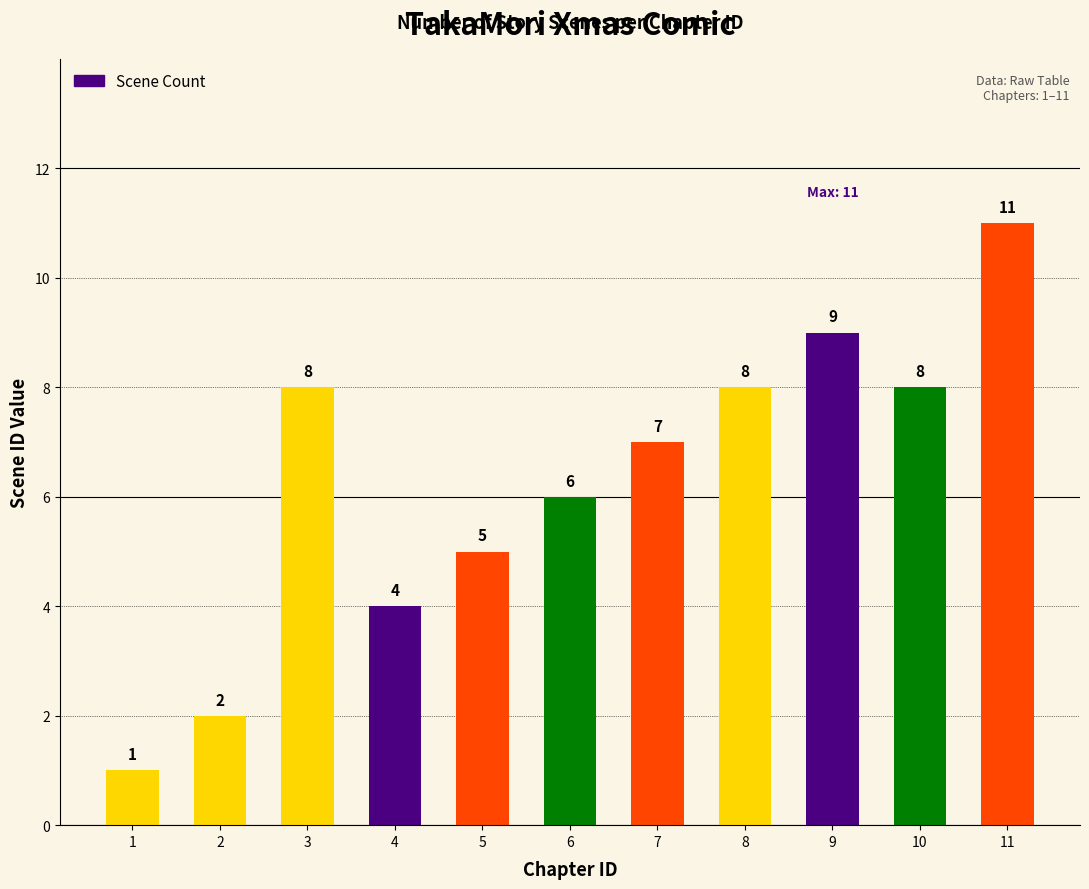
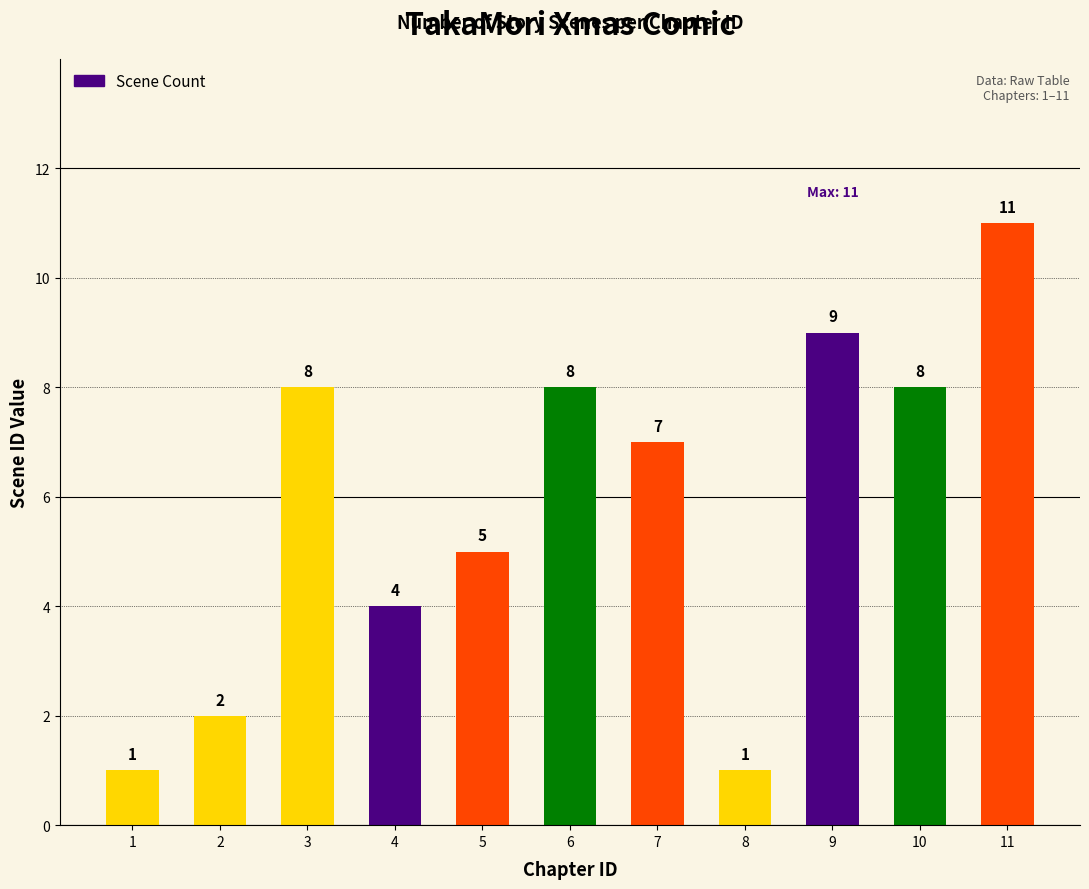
  {
    "1": 1,
    "2": 2,
    "3": 8,
    "4": 4,
    "5": 5,
-   "6": 6,
+   "6": 8,
    "7": 7,
-   "8": 8,
+   "8": 1,
    "9": 9,
    "10": 8,
    "11": 11
  }
